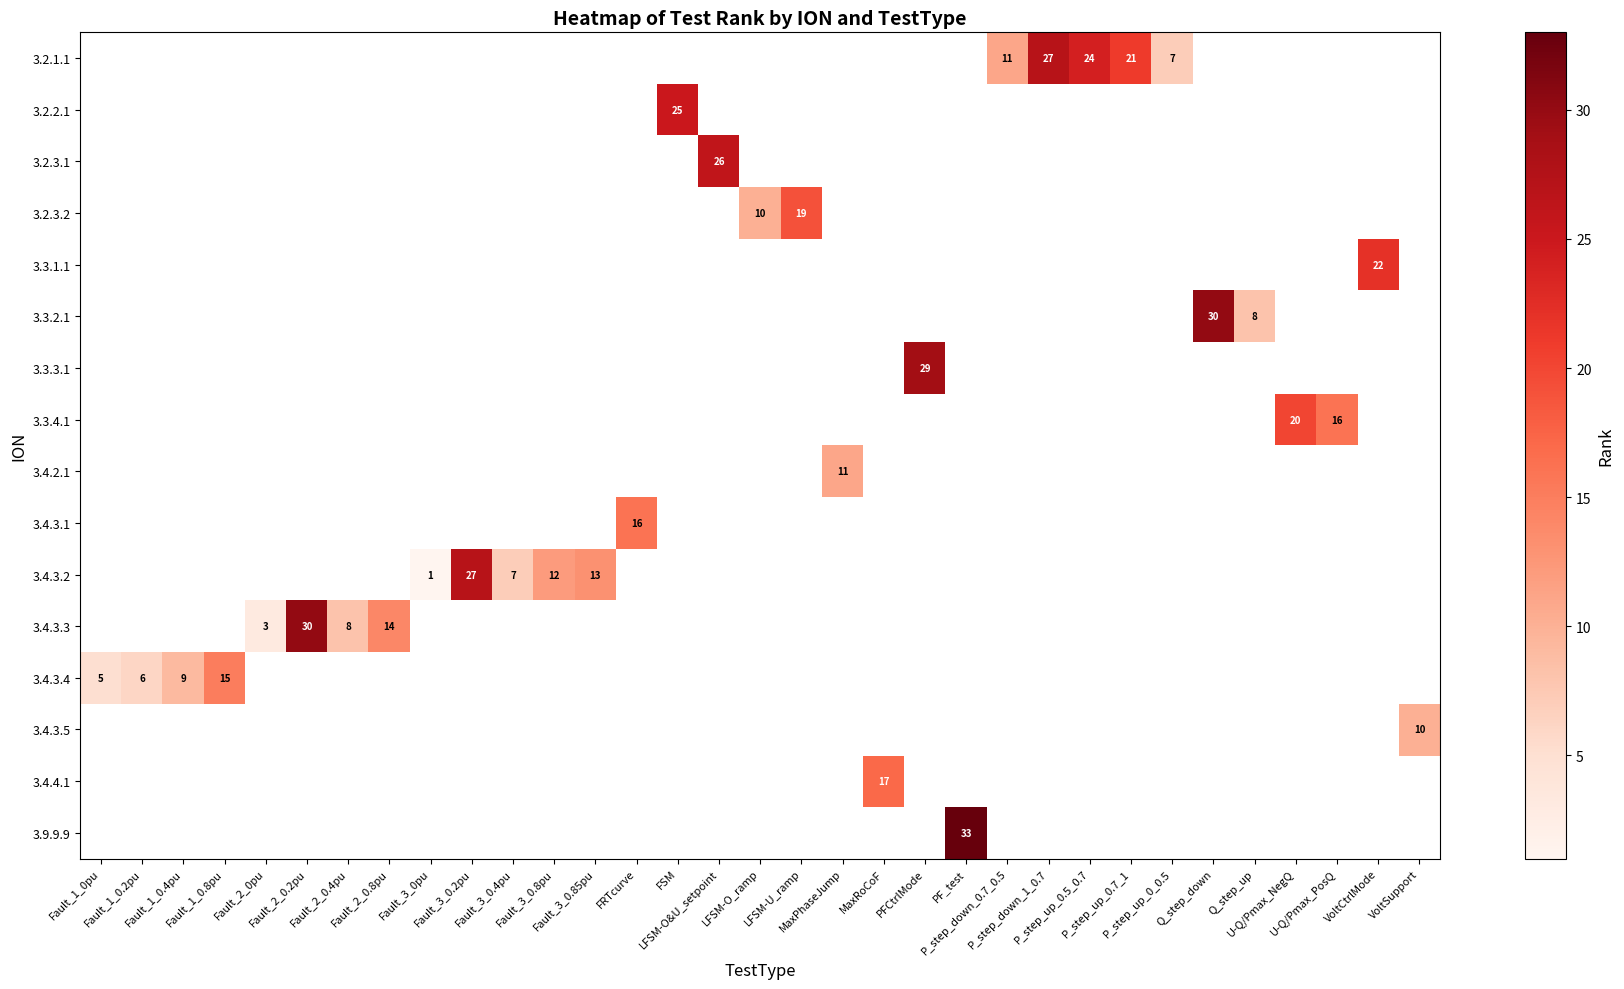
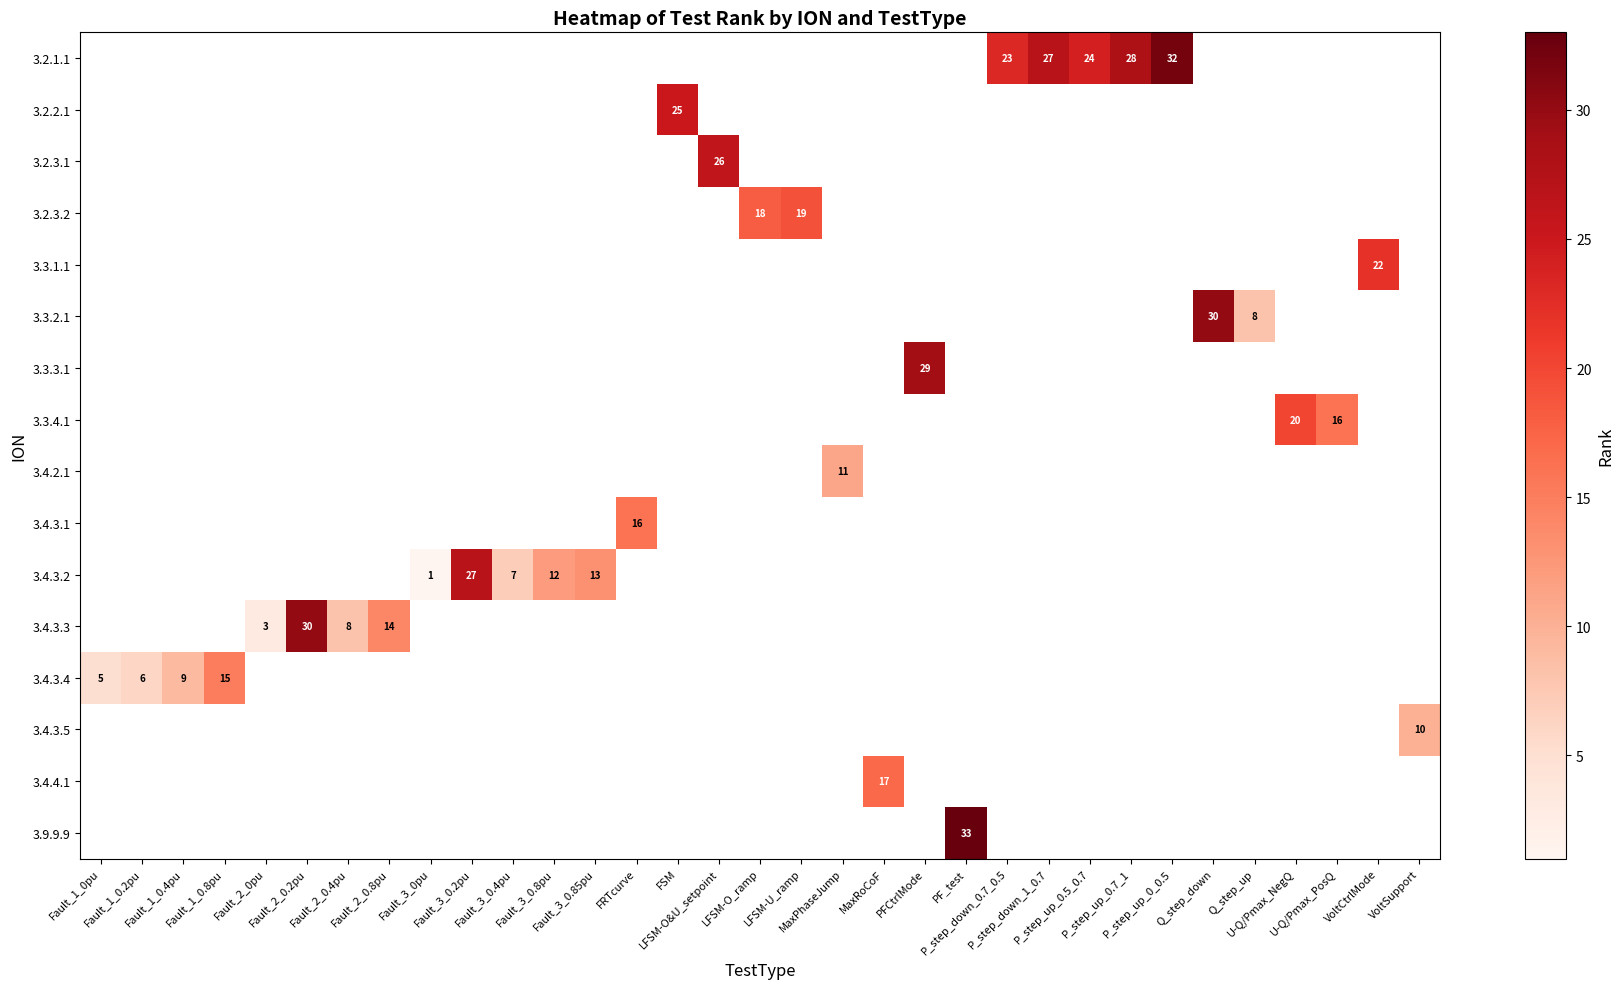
  {
    "3.2.1.1": {
-     "P_step_down_0.7_0.5": 11,
+     "P_step_down_0.7_0.5": 23,
      "P_step_down_1_0.7": 27,
      "P_step_up_0.5_0.7": 24,
-     "P_step_up_0.7_1": 21,
-     "P_step_up_0_0.5": 7
+     "P_step_up_0.7_1": 28,
+     "P_step_up_0_0.5": 32
    },
    "3.2.2.1": {
      "FSM": 25
    },
    "3.2.3.1": {
      "LFSM-O&U_setpoint": 26
    },
    "3.2.3.2": {
-     "LFSM-O_ramp": 10,
+     "LFSM-O_ramp": 18,
      "LFSM-U_ramp": 19
    },
    "3.3.1.1": {
      "VoltCtrlMode": 22
    },
    "3.3.2.1": {
      "Q_step_down": 30,
      "Q_step_up": 8
    },
    "3.3.3.1": {
      "PFCtrlMode": 29
    },
    "3.3.4.1": {
      "U-Q/Pmax_NegQ": 20,
      "U-Q/Pmax_PosQ": 16
    },
    "3.4.2.1": {
      "MaxPhaseJump": 11
    },
    "3.4.3.1": {
      "FRTcurve": 16
    },
    "3.4.3.2": {
      "Fault_3_0pu": 1,
      "Fault_3_0.2pu": 27,
      "Fault_3_0.4pu": 7,
      "Fault_3_0.8pu": 12,
      "Fault_3_0.85pu": 13
    },
    "3.4.3.3": {
      "Fault_2_0pu": 3,
      "Fault_2_0.2pu": 30,
      "Fault_2_0.4pu": 8,
      "Fault_2_0.8pu": 14
    },
    "3.4.3.4": {
      "Fault_1_0pu": 5,
      "Fault_1_0.2pu": 6,
      "Fault_1_0.4pu": 9,
      "Fault_1_0.8pu": 15
    },
    "3.4.3.5": {
      "VoltSupport": 10
    },
    "3.4.4.1": {
      "MaxRoCoF": 17
    },
    "3.9.9.9": {
      "PF_test": 33
    }
  }
